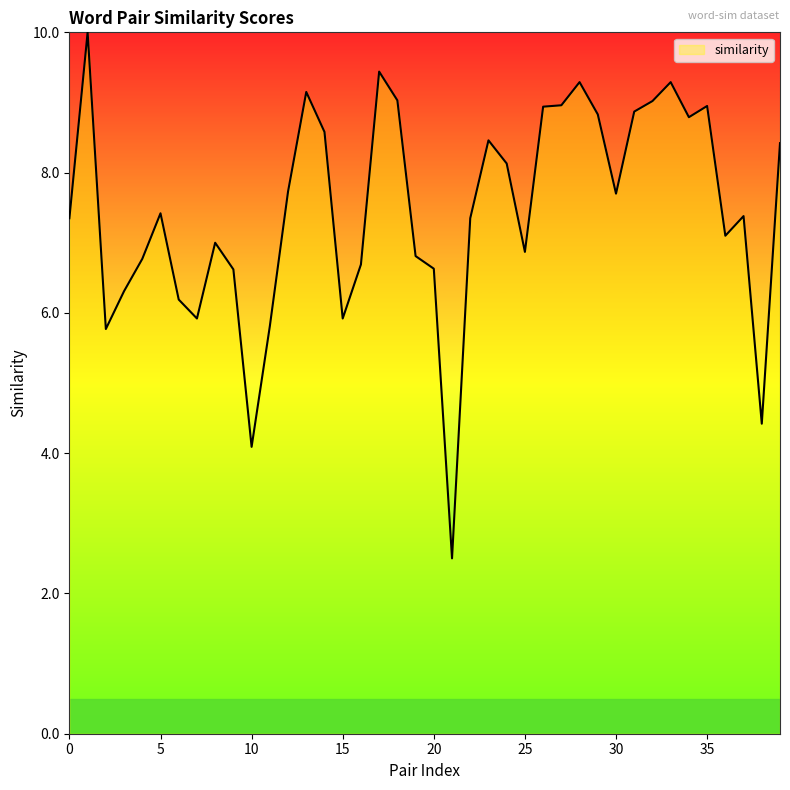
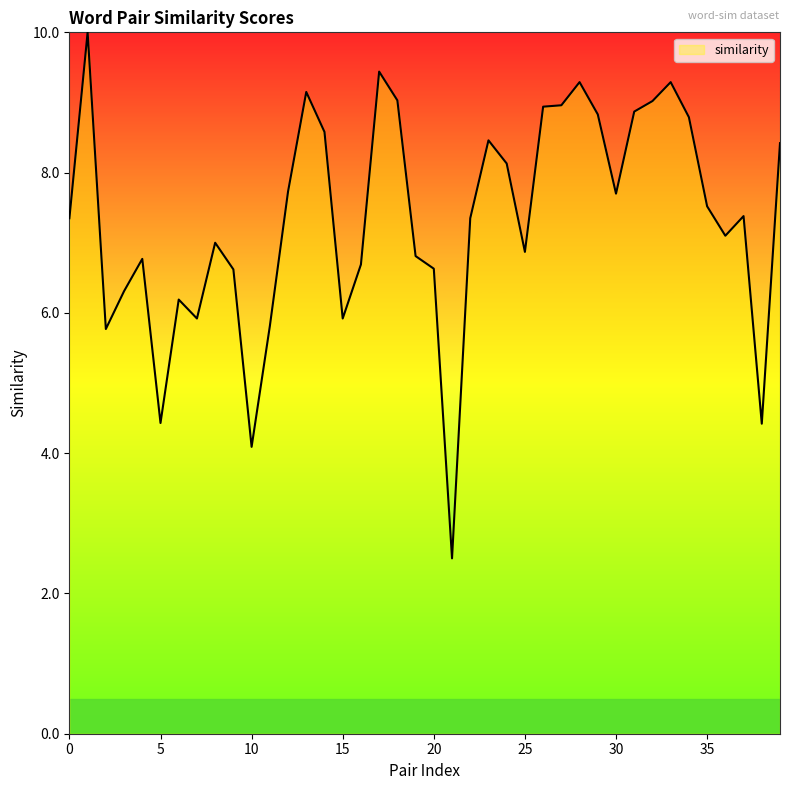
  {
    "0": 7.4,
-   "5": 7.4,
+   "5": 4.4,
    "10": 4.1,
    "15": 5.9,
    "20": 6.6,
    "25": 6.9,
    "30": 7.7,
-   "35": 9.0
+   "35": 7.5
  }
